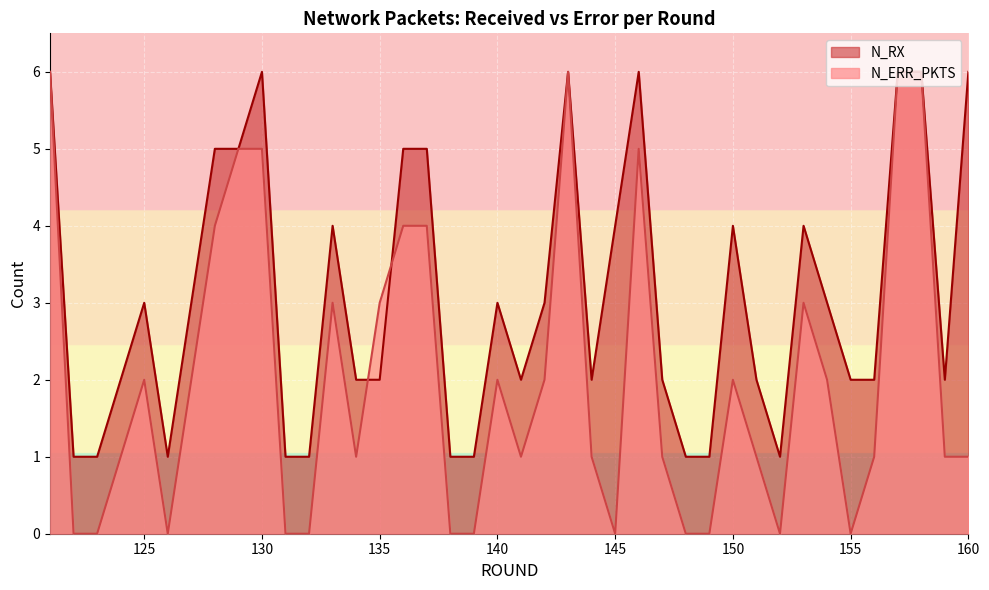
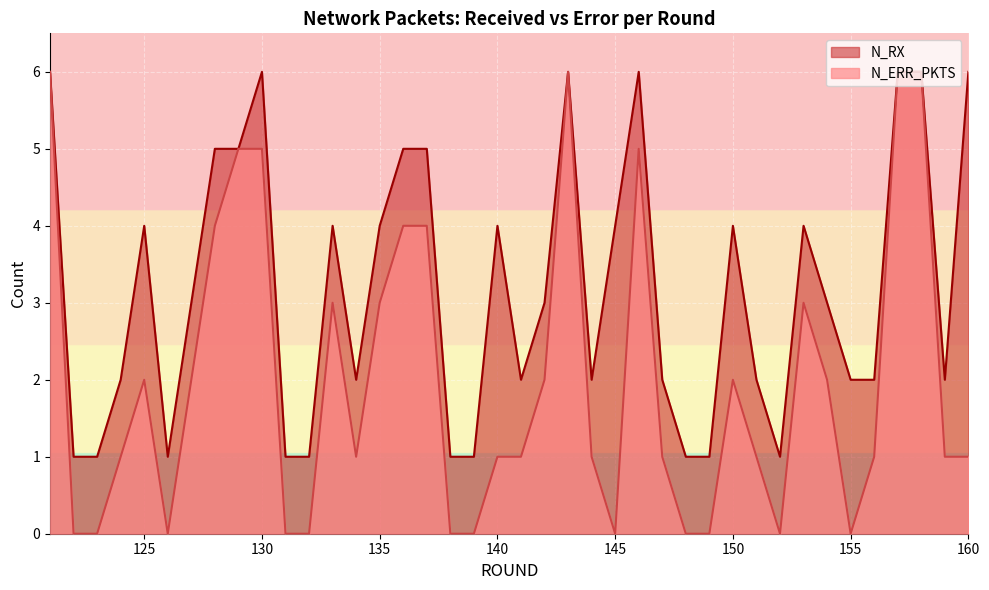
  {
    "N_RX": {
-     "125": 3,
+     "125": 4,
      "130": 6,
-     "135": 2,
-     "140": 3,
+     "135": 4,
+     "140": 4,
      "145": 4,
      "150": 4,
      "155": 2,
      "160": 6
    },
    "N_ERR_PKTS": {
      "125": 2,
      "130": 5,
      "135": 3,
-     "140": 2,
+     "140": 1,
      "145": 0,
      "150": 2,
      "155": 0,
      "160": 1
    }
  }
